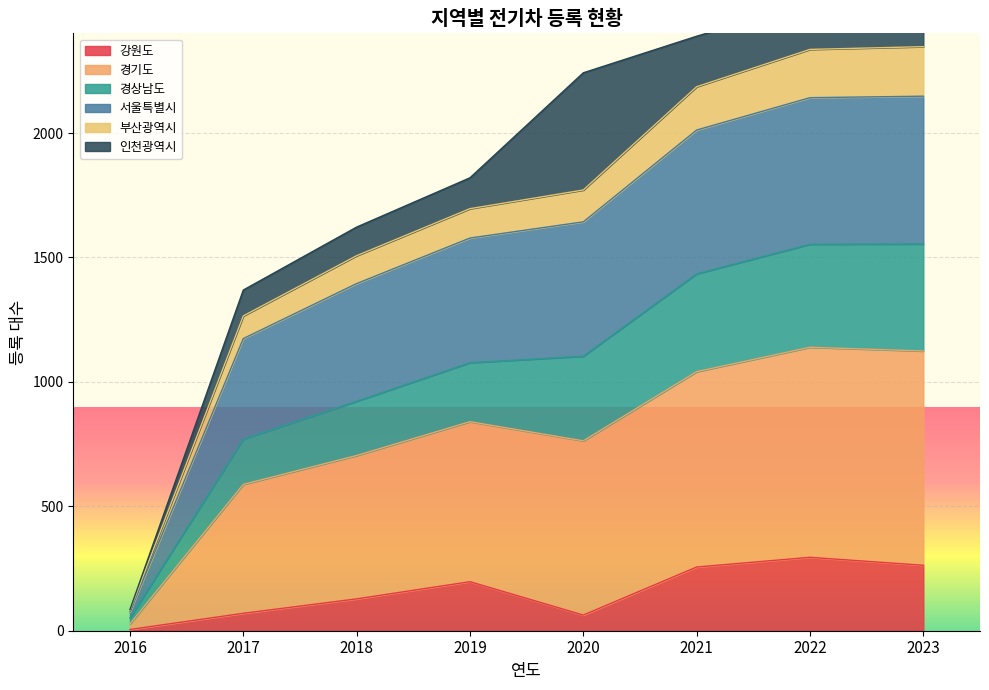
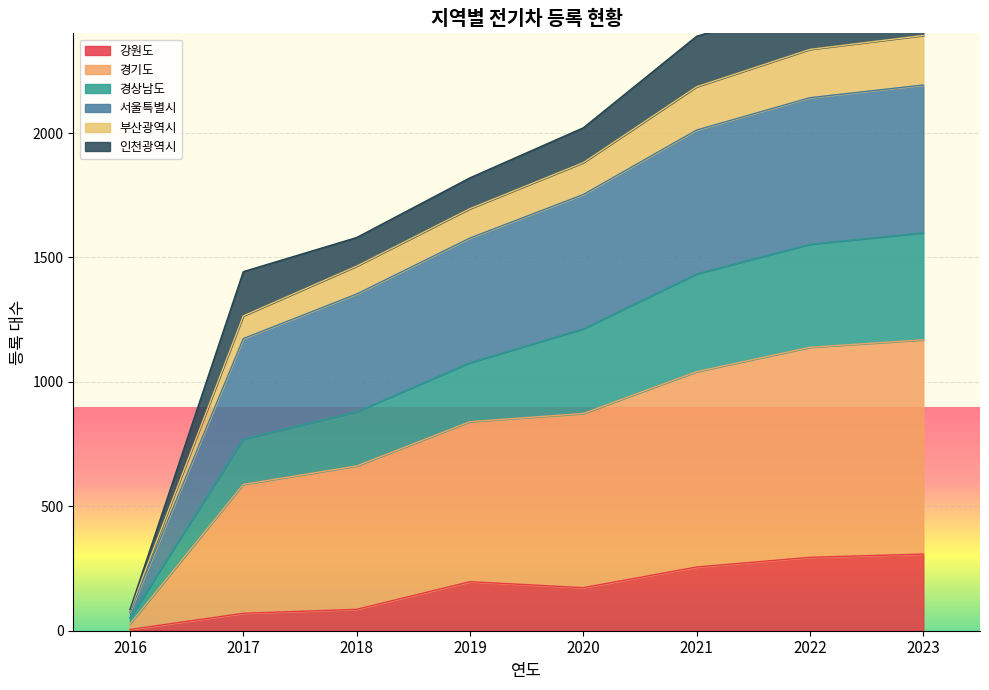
  {
    "강원도": {
      "2016": 10,
      "2017": 70,
-     "2018": 130,
+     "2018": 90,
      "2019": 200,
-     "2020": 60,
+     "2020": 170,
      "2021": 260,
      "2022": 300,
-     "2023": 260
+     "2023": 310
    },
    "인천광역시": {
-     "2017": 100,
+     "2017": 180,
      "2018": 120,
      "2019": 120,
-     "2020": 470,
+     "2020": 140,
      "2021": 200
    }
  }
